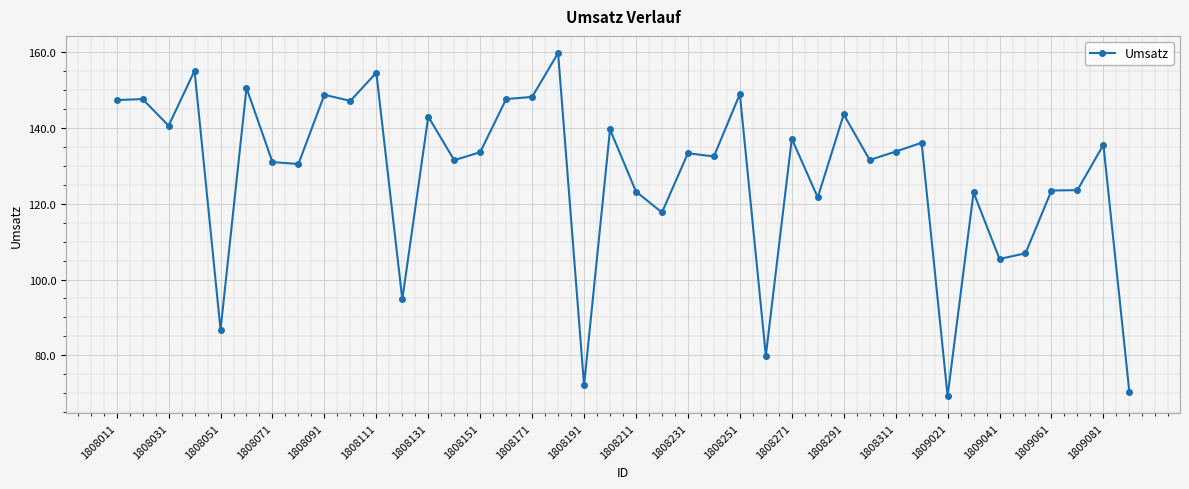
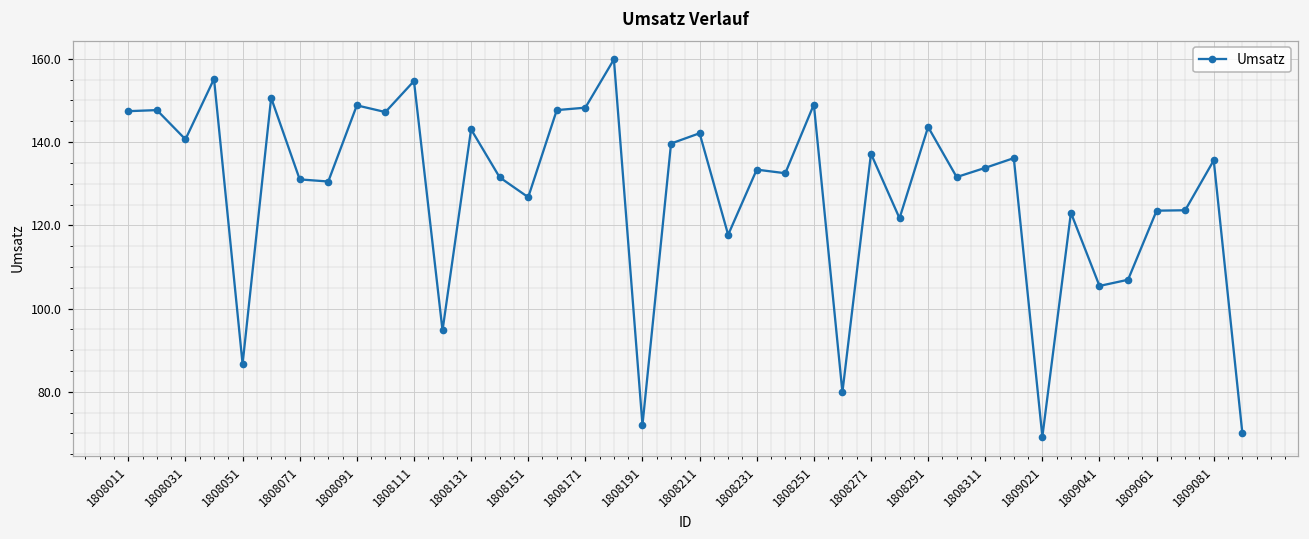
  {
    "1808011": 147,
    "1808031": 141,
    "1808051": 87,
    "1808071": 131,
    "1808091": 149,
    "1808111": 155,
    "1808131": 143,
-   "1808151": 134,
+   "1808151": 127,
    "1808171": 148,
    "1808191": 72,
-   "1808211": 123,
+   "1808211": 142,
    "1808231": 133,
    "1808251": 149,
    "1808271": 137,
    "1808291": 144,
    "1808311": 134,
    "1809021": 69,
    "1809041": 105,
    "1809061": 124,
    "1809081": 136
  }
